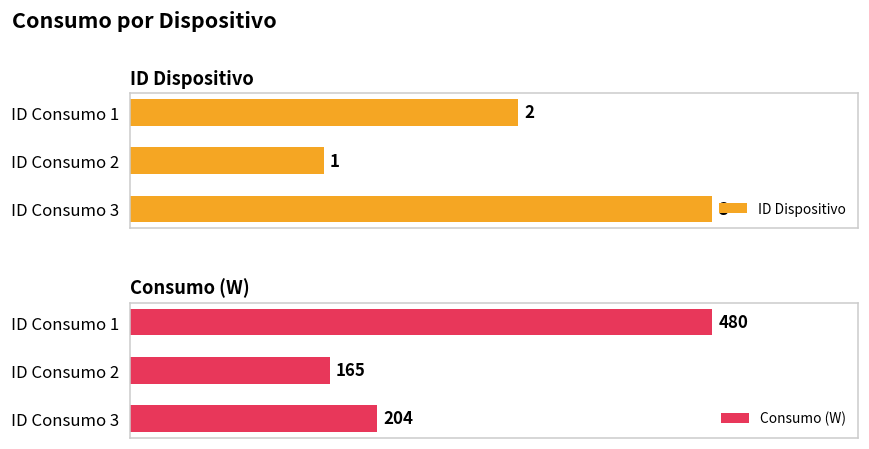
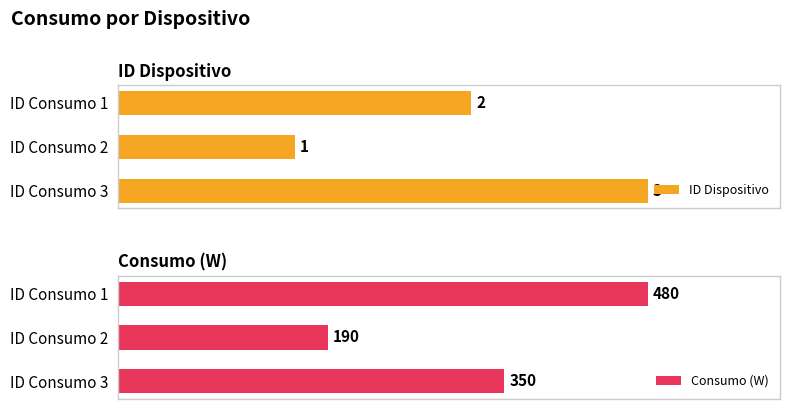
  {
    "ID Dispositivo": {
      "ID Consumo 1": 2,
      "ID Consumo 2": 1,
      "ID Consumo 3": 3
    },
    "Consumo (W)": {
      "ID Consumo 1": 480,
-     "ID Consumo 2": 165,
-     "ID Consumo 3": 204
+     "ID Consumo 2": 190,
+     "ID Consumo 3": 350
    }
  }
